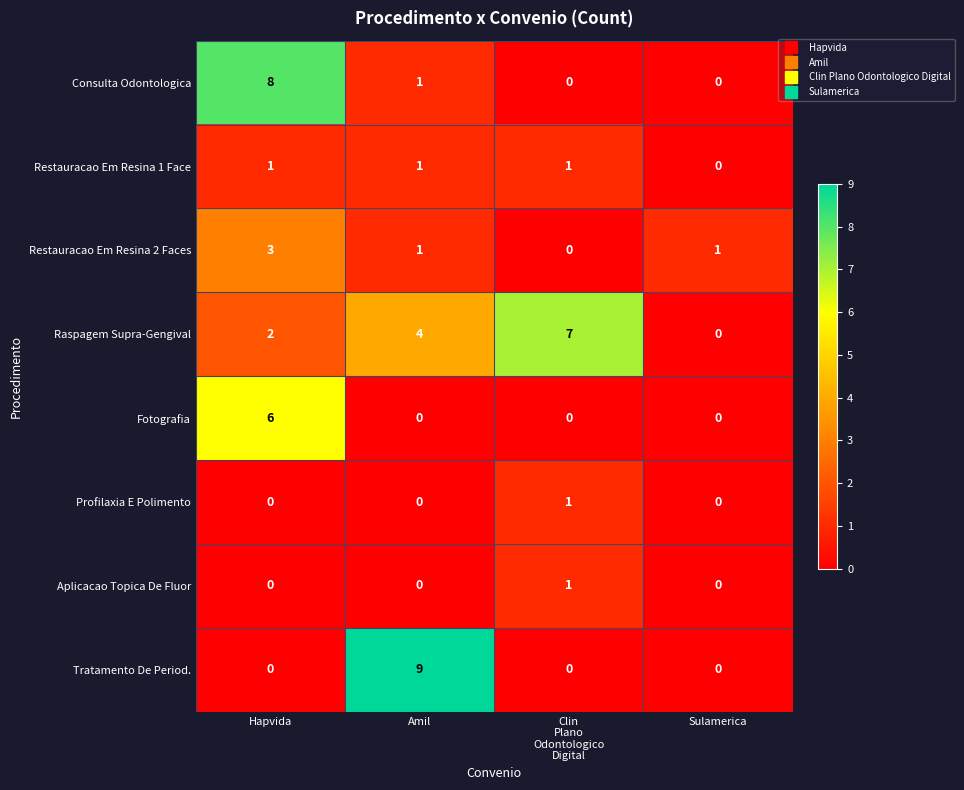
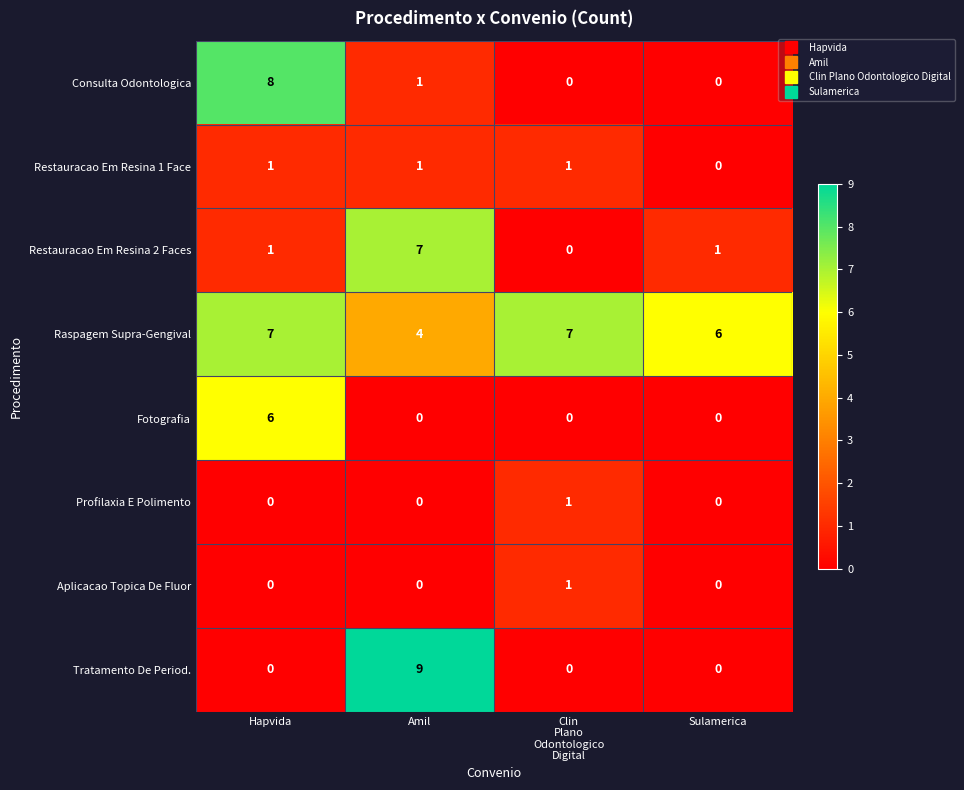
  {
    "Consulta Odontologica": {
      "Hapvida": 8,
      "Amil": 1,
      "Clin Plano Odontologico Digital": 0,
      "Sulamerica": 0
    },
    "Restauracao Em Resina 1 Face": {
      "Hapvida": 1,
      "Amil": 1,
      "Clin Plano Odontologico Digital": 1,
      "Sulamerica": 0
    },
    "Restauracao Em Resina 2 Faces": {
-     "Hapvida": 3,
-     "Amil": 1,
+     "Hapvida": 1,
+     "Amil": 7,
      "Clin Plano Odontologico Digital": 0,
      "Sulamerica": 1
    },
    "Raspagem Supra-Gengival": {
-     "Hapvida": 2,
+     "Hapvida": 7,
      "Amil": 4,
      "Clin Plano Odontologico Digital": 7,
-     "Sulamerica": 0
+     "Sulamerica": 6
    },
    "Fotografia": {
      "Hapvida": 6,
      "Amil": 0,
      "Clin Plano Odontologico Digital": 0,
      "Sulamerica": 0
    },
    "Profilaxia E Polimento": {
      "Hapvida": 0,
      "Amil": 0,
      "Clin Plano Odontologico Digital": 1,
      "Sulamerica": 0
    },
    "Aplicacao Topica De Fluor": {
      "Hapvida": 0,
      "Amil": 0,
      "Clin Plano Odontologico Digital": 1,
      "Sulamerica": 0
    },
    "Tratamento De Period.": {
      "Hapvida": 0,
      "Amil": 9,
      "Clin Plano Odontologico Digital": 0,
      "Sulamerica": 0
    }
  }
